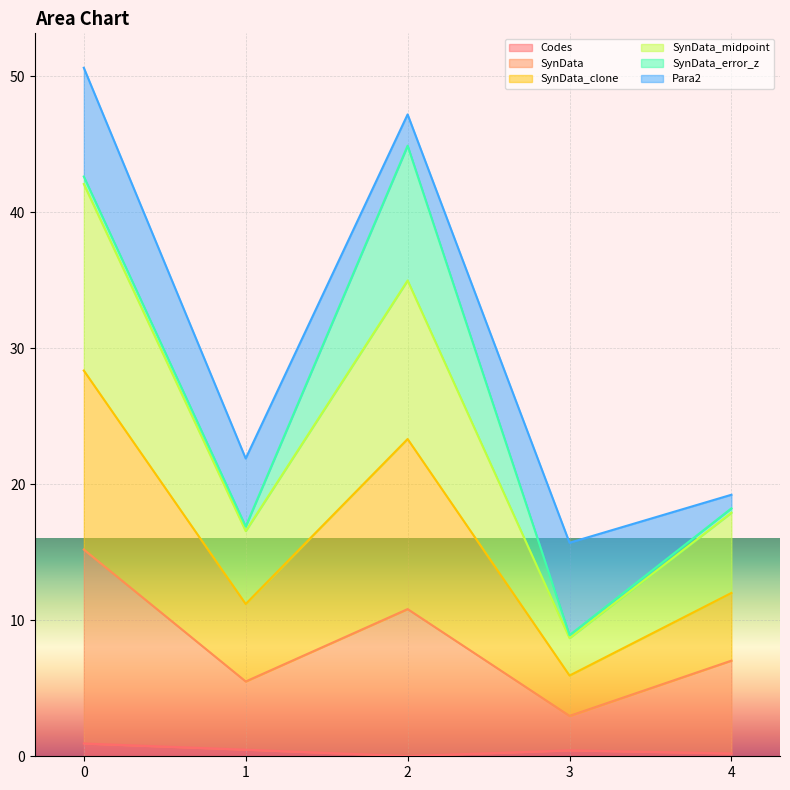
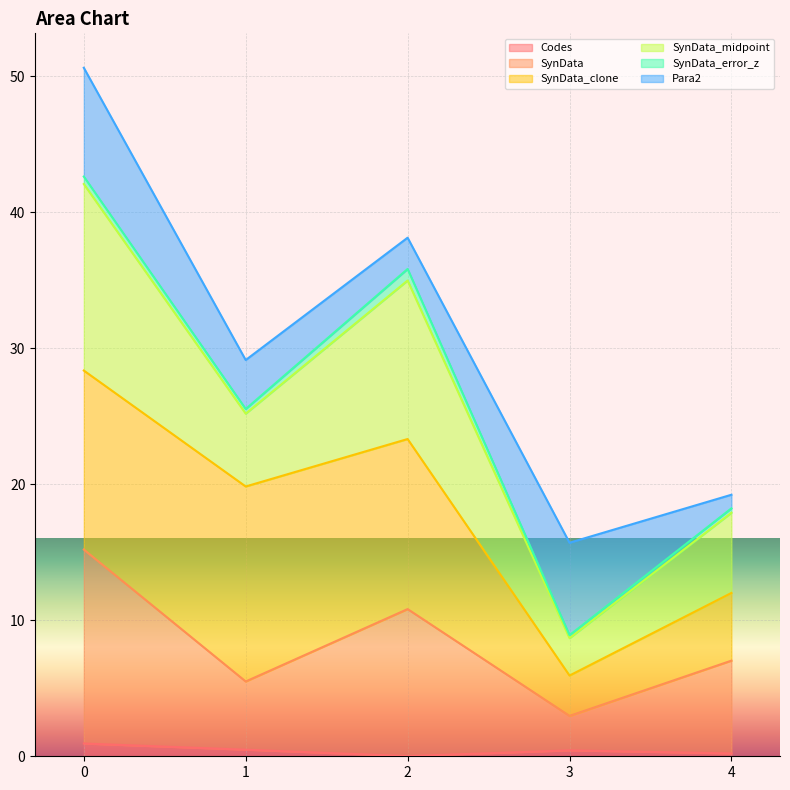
  {
    "SynData_clone": {
      "0": 13.2,
-     "1": 5.7,
+     "1": 14.3,
      "2": 12.5,
      "3": 3.0,
      "4": 5.0
    },
    "SynData_midpoint": {
      "0": 13.7,
      "1": 5.4,
      "2": 11.7,
      "3": 2.8,
      "4": 5.9
    },
    "SynData_error_z": {
      "0": 0.6,
      "1": 0.3,
-     "2": 9.9,
+     "2": 0.8,
      "3": 0.2,
      "4": 0.3
    },
    "Para2": {
      "0": 8.0,
-     "1": 5.0,
+     "1": 3.6,
      "2": 2.3,
      "3": 6.8,
      "4": 1.0
    }
  }
